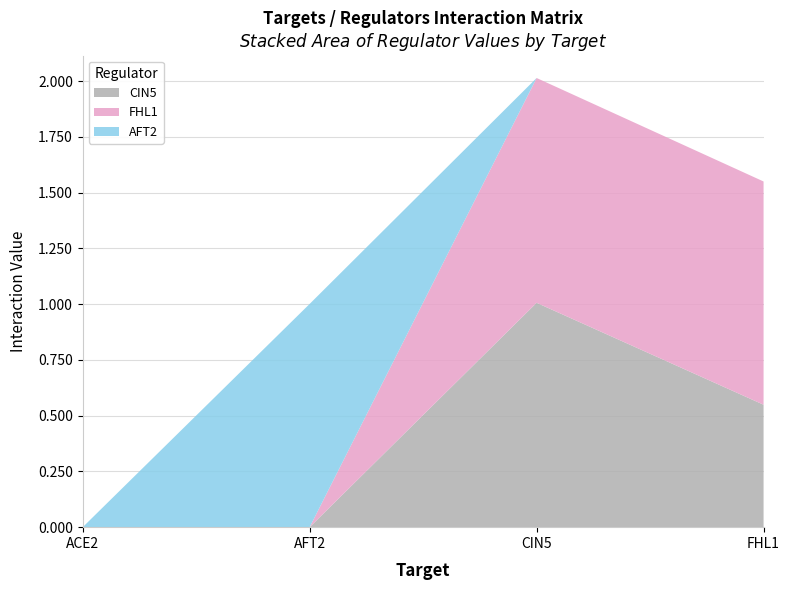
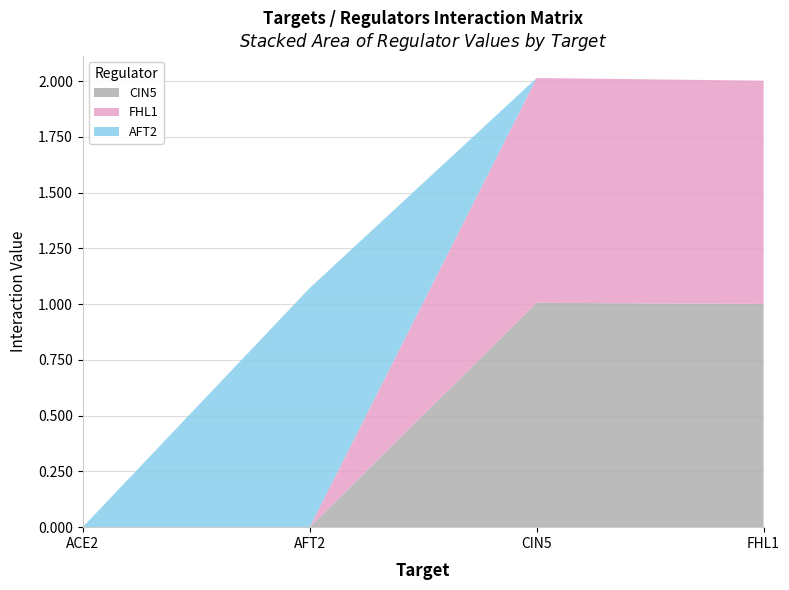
  {
    "CIN5": {
      "CIN5": 1.01,
-     "FHL1": 0.55
+     "FHL1": 1.00
    },
    "AFT2": {
-     "AFT2": 1.00
+     "AFT2": 1.07
    }
  }
